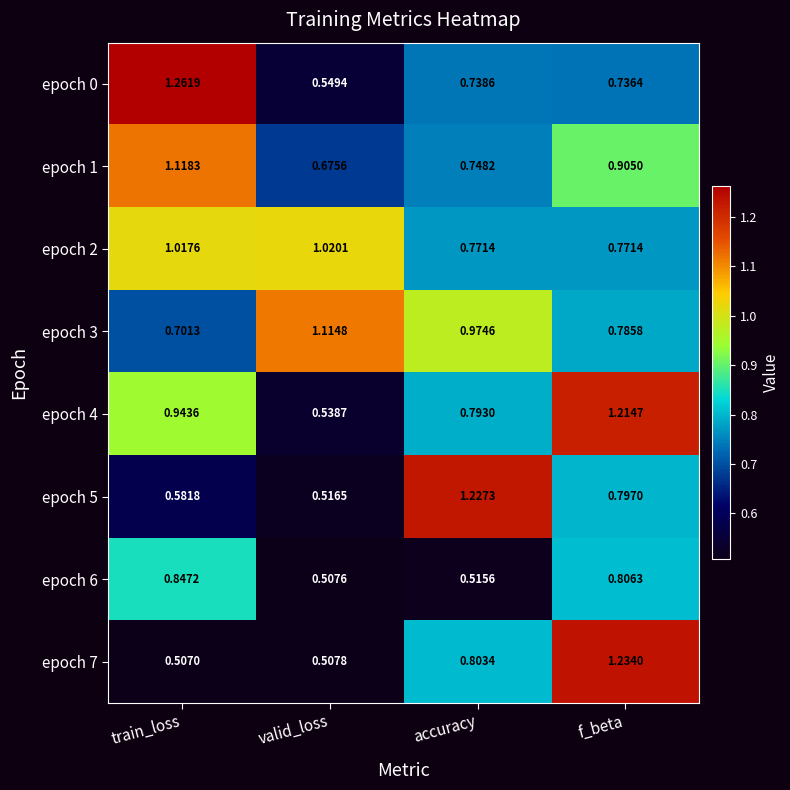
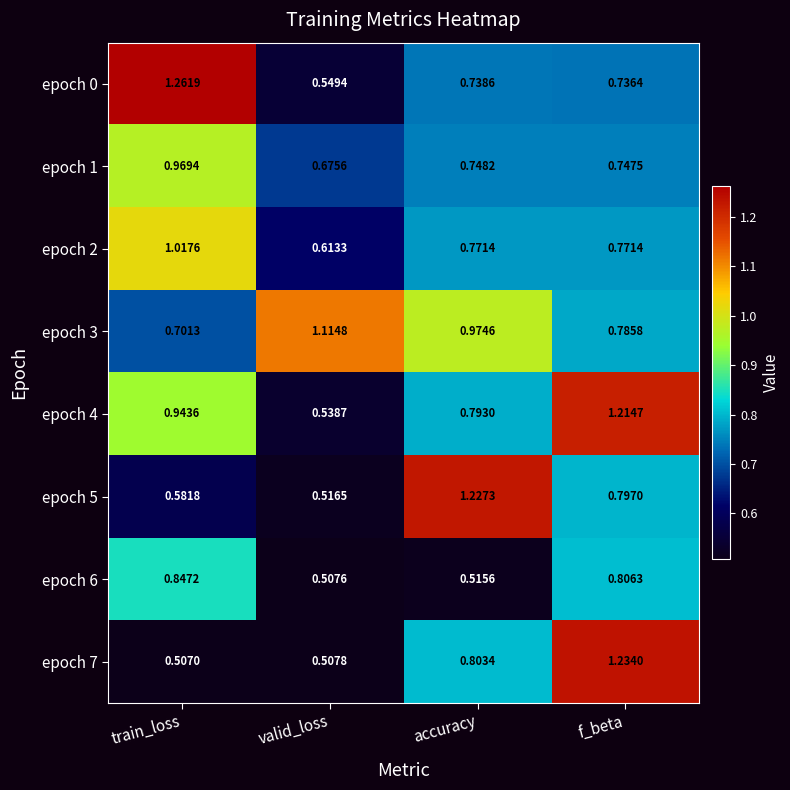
  {
    "epoch 0": {
      "train_loss": 1.2619,
      "valid_loss": 0.5494,
      "accuracy": 0.7386,
      "f_beta": 0.7364
    },
    "epoch 1": {
-     "train_loss": 1.1183,
+     "train_loss": 0.9694,
      "valid_loss": 0.6756,
      "accuracy": 0.7482,
-     "f_beta": 0.9050
+     "f_beta": 0.7475
    },
    "epoch 2": {
      "train_loss": 1.0176,
-     "valid_loss": 1.0201,
+     "valid_loss": 0.6133,
      "accuracy": 0.7714,
      "f_beta": 0.7714
    },
    "epoch 3": {
      "train_loss": 0.7013,
      "valid_loss": 1.1148,
      "accuracy": 0.9746,
      "f_beta": 0.7858
    },
    "epoch 4": {
      "train_loss": 0.9436,
      "valid_loss": 0.5387,
      "accuracy": 0.7930,
      "f_beta": 1.2147
    },
    "epoch 5": {
      "train_loss": 0.5818,
      "valid_loss": 0.5165,
      "accuracy": 1.2273,
      "f_beta": 0.7970
    },
    "epoch 6": {
      "train_loss": 0.8472,
      "valid_loss": 0.5076,
      "accuracy": 0.5156,
      "f_beta": 0.8063
    },
    "epoch 7": {
      "train_loss": 0.5070,
      "valid_loss": 0.5078,
      "accuracy": 0.8034,
      "f_beta": 1.2340
    }
  }
